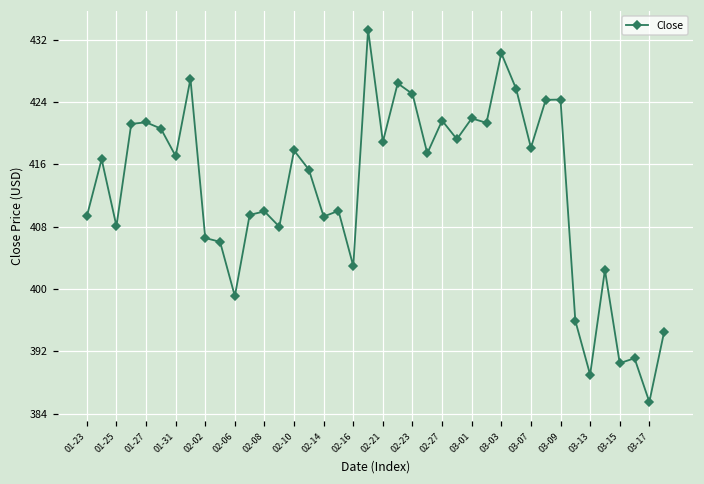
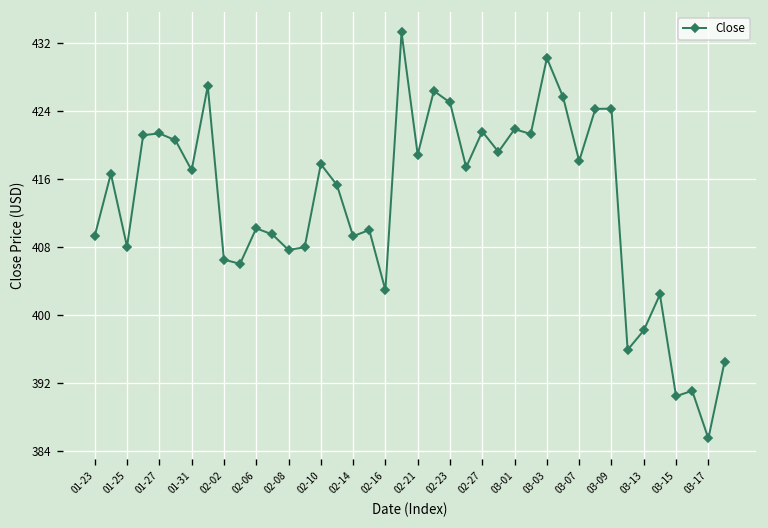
  {
    "01-23": 409,
    "01-25": 408,
    "01-27": 421,
    "01-31": 417,
    "02-02": 407,
-   "02-06": 399,
-   "02-08": 410,
+   "02-06": 410,
+   "02-08": 408,
    "02-10": 418,
    "02-14": 409,
    "02-16": 403,
    "02-21": 419,
    "02-23": 425,
    "02-27": 422,
    "03-01": 422,
    "03-03": 430,
    "03-07": 418,
    "03-09": 424,
-   "03-13": 389,
+   "03-13": 398,
    "03-15": 390,
    "03-17": 386
  }
